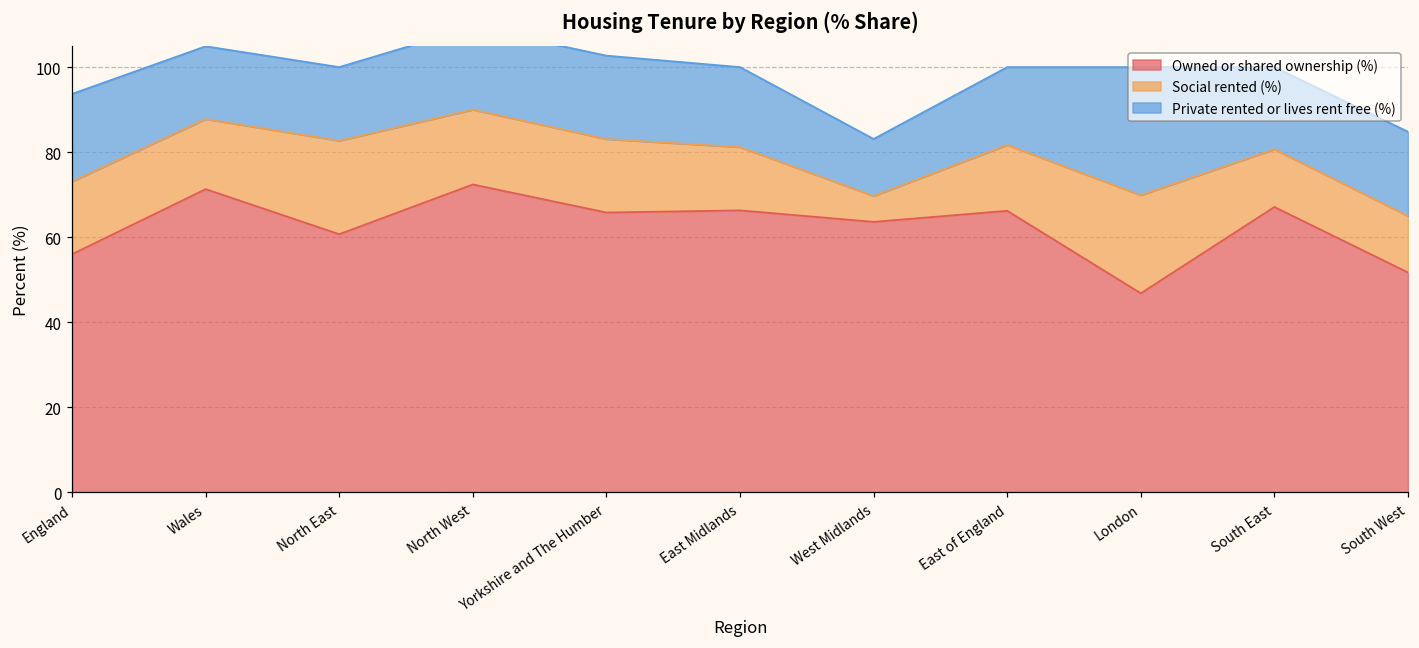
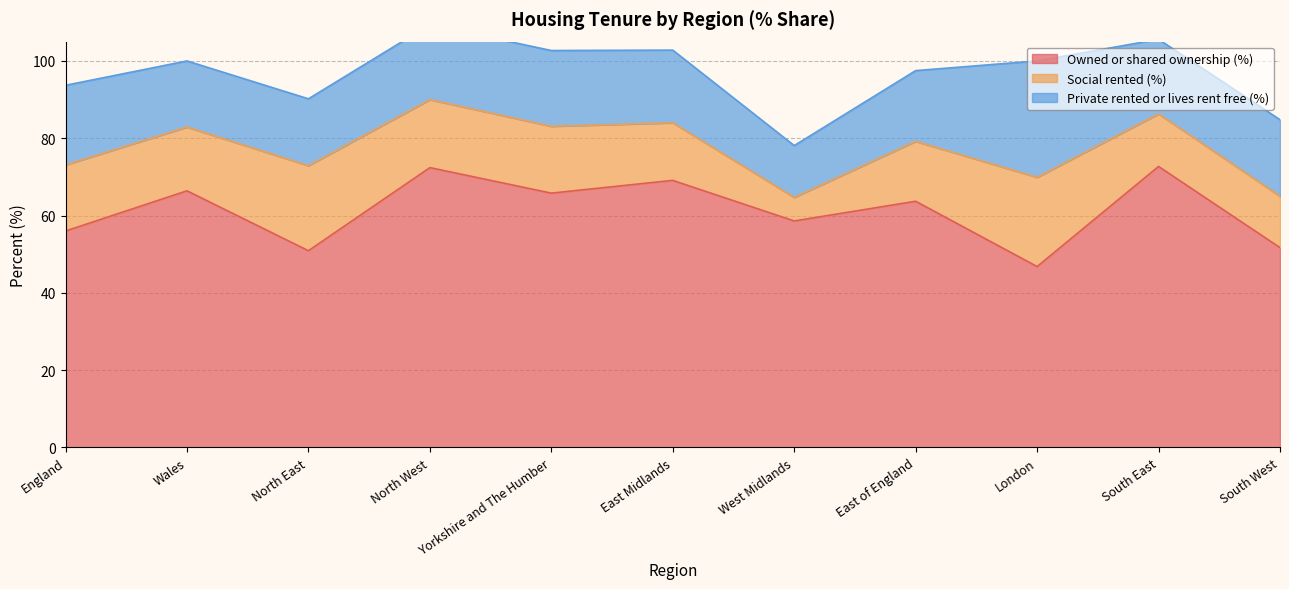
  {
    "Owned or shared ownership (%)": {
      "England": 56,
-     "Wales": 71,
-     "North East": 61,
+     "Wales": 66,
+     "North East": 51,
      "North West": 72,
      "Yorkshire and The Humber": 66,
-     "East Midlands": 66,
-     "West Midlands": 64,
-     "East of England": 66,
+     "East Midlands": 69,
+     "West Midlands": 59,
+     "East of England": 64,
      "London": 47,
-     "South East": 67,
+     "South East": 73,
      "South West": 52
    },
    "Social rented (%)": {
      "England": 17,
      "Wales": 17,
      "North East": 22,
      "North West": 18,
      "Yorkshire and The Humber": 17,
      "East Midlands": 15,
      "West Midlands": 6,
      "East of England": 16,
      "London": 23,
      "South East": 14,
      "South West": 13
    },
    "Private rented or lives rent free (%)": {
      "England": 21,
      "Wales": 17,
      "North East": 17,
      "Yorkshire and The Humber": 20,
      "East Midlands": 19,
      "West Midlands": 13,
      "East of England": 18,
      "South West": 20
    }
  }
